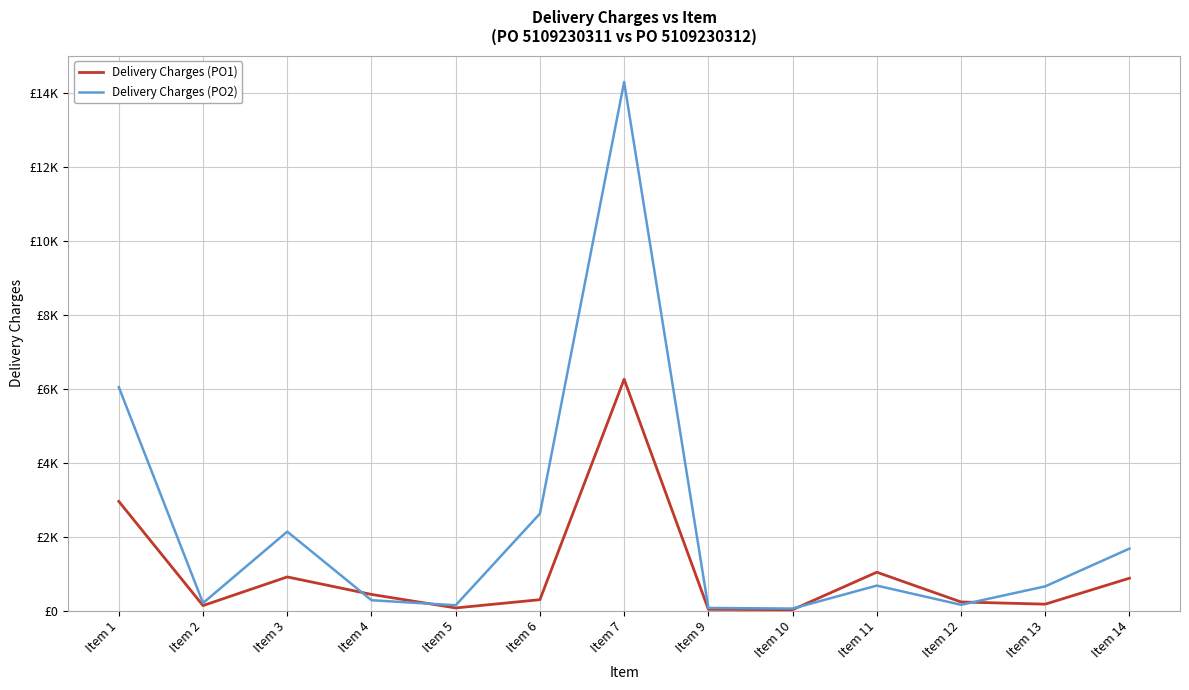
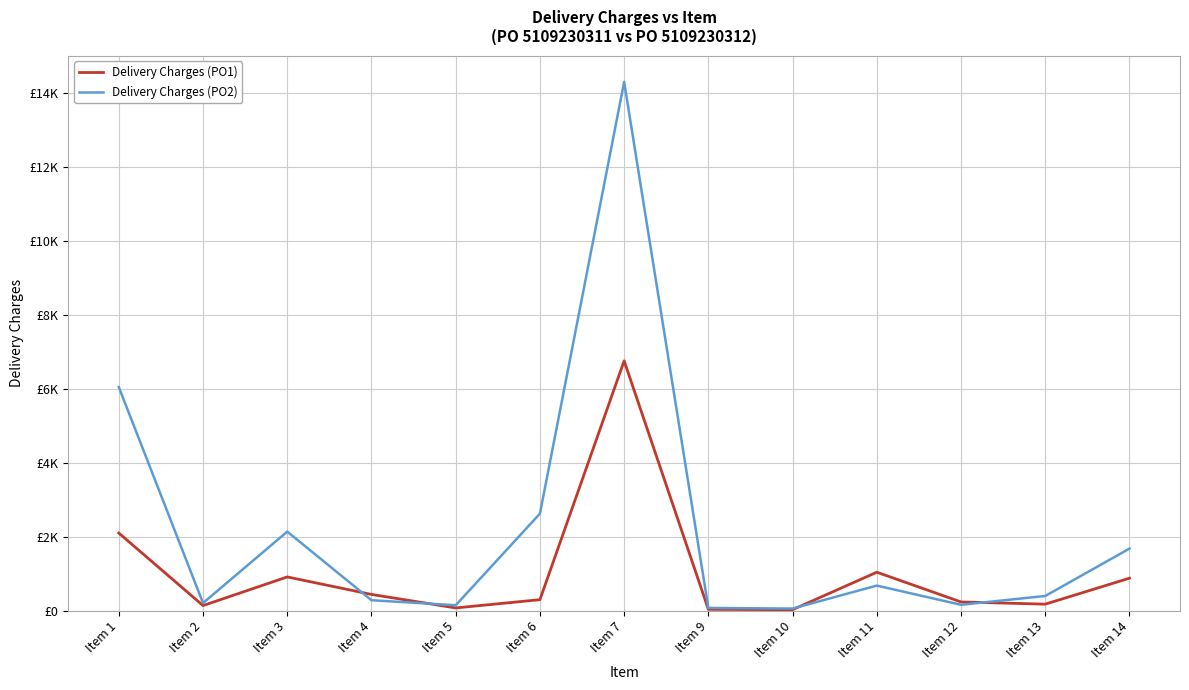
  {
    "Delivery Charges (PO1)": {
-     "Item 1": "£3000",
+     "Item 1": "£2100",
      "Item 3": "£900",
      "Item 4": "£400",
      "Item 5": "£100",
      "Item 6": "£300",
-     "Item 7": "£6300",
+     "Item 7": "£6800",
      "Item 11": "£1000",
      "Item 12": "£200",
      "Item 13": "£200",
      "Item 14": "£900"
    },
    "Delivery Charges (PO2)": {
      "Item 1": "£6000",
      "Item 3": "£2100",
      "Item 4": "£300",
      "Item 5": "£100",
      "Item 6": "£2600",
      "Item 7": "£14300",
      "Item 11": "£700",
      "Item 12": "£200",
-     "Item 13": "£700",
+     "Item 13": "£400",
      "Item 14": "£1700"
    }
  }
